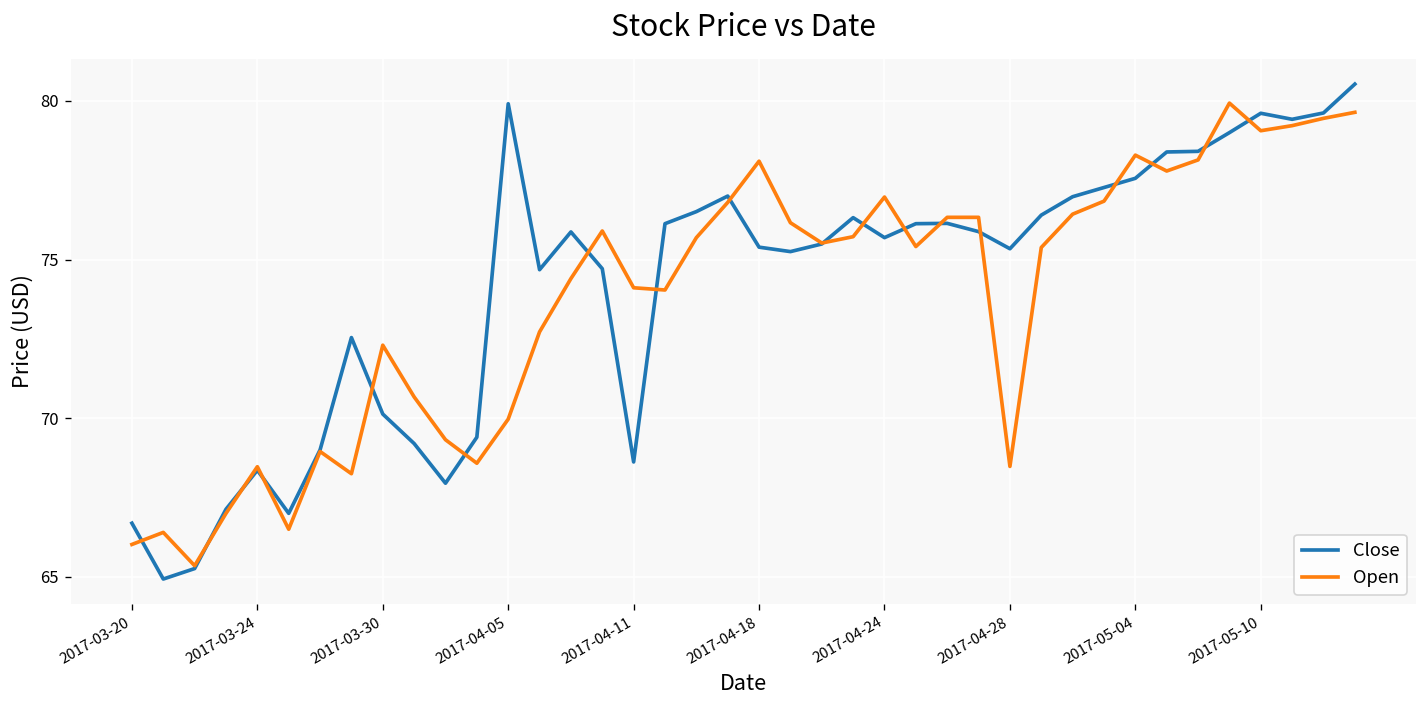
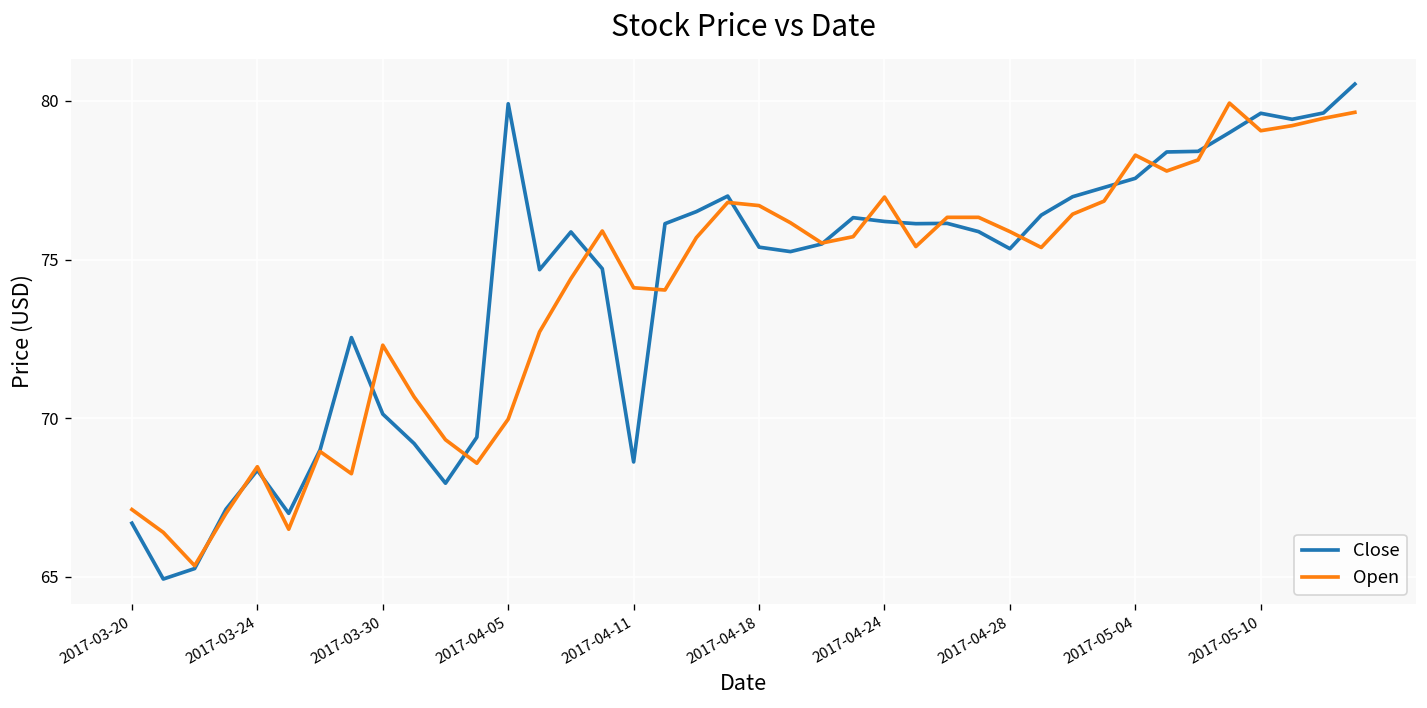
  {
    "Close": {
      "2017-03-20": 66.7,
      "2017-03-24": 68.4,
      "2017-03-30": 70.1,
      "2017-04-05": 79.9,
      "2017-04-11": 68.6,
      "2017-04-18": 75.4,
-     "2017-04-24": 75.7,
+     "2017-04-24": 76.2,
      "2017-04-28": 75.3,
      "2017-05-04": 77.6,
      "2017-05-10": 79.6
    },
    "Open": {
-     "2017-03-20": 66.0,
+     "2017-03-20": 67.1,
      "2017-03-24": 68.5,
      "2017-03-30": 72.3,
      "2017-04-05": 70.0,
      "2017-04-11": 74.1,
-     "2017-04-18": 78.1,
+     "2017-04-18": 76.7,
      "2017-04-24": 77.0,
-     "2017-04-28": 68.5,
+     "2017-04-28": 75.9,
      "2017-05-04": 78.3,
      "2017-05-10": 79.1
    }
  }
